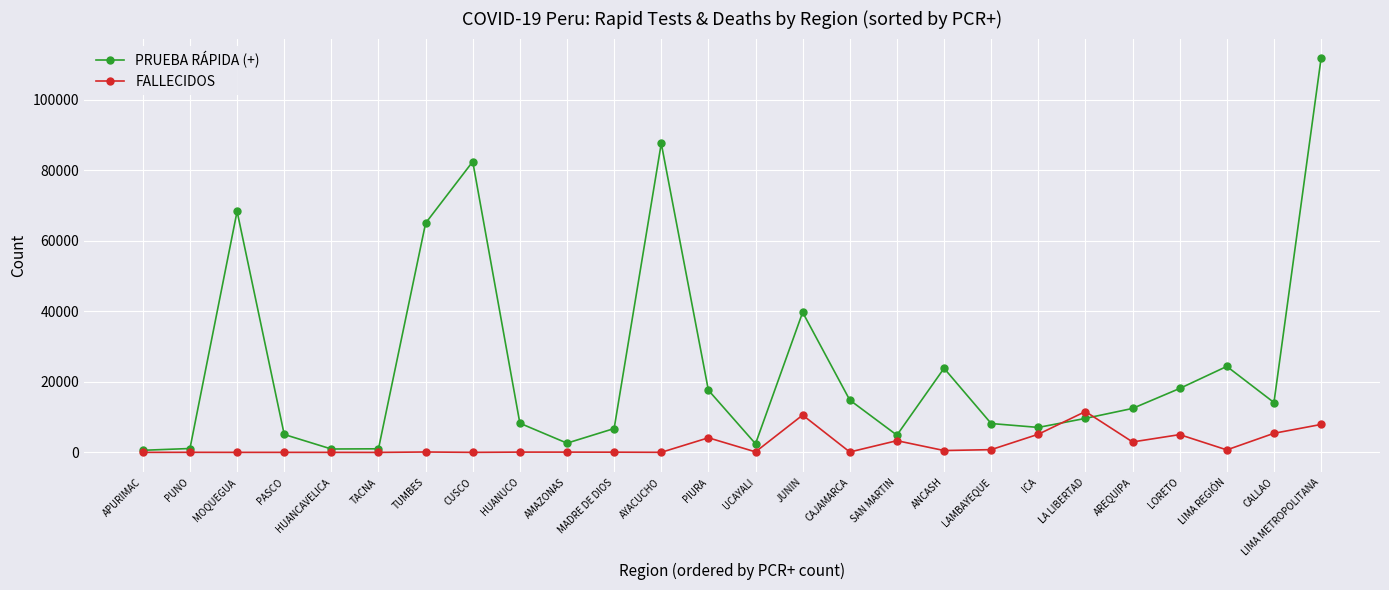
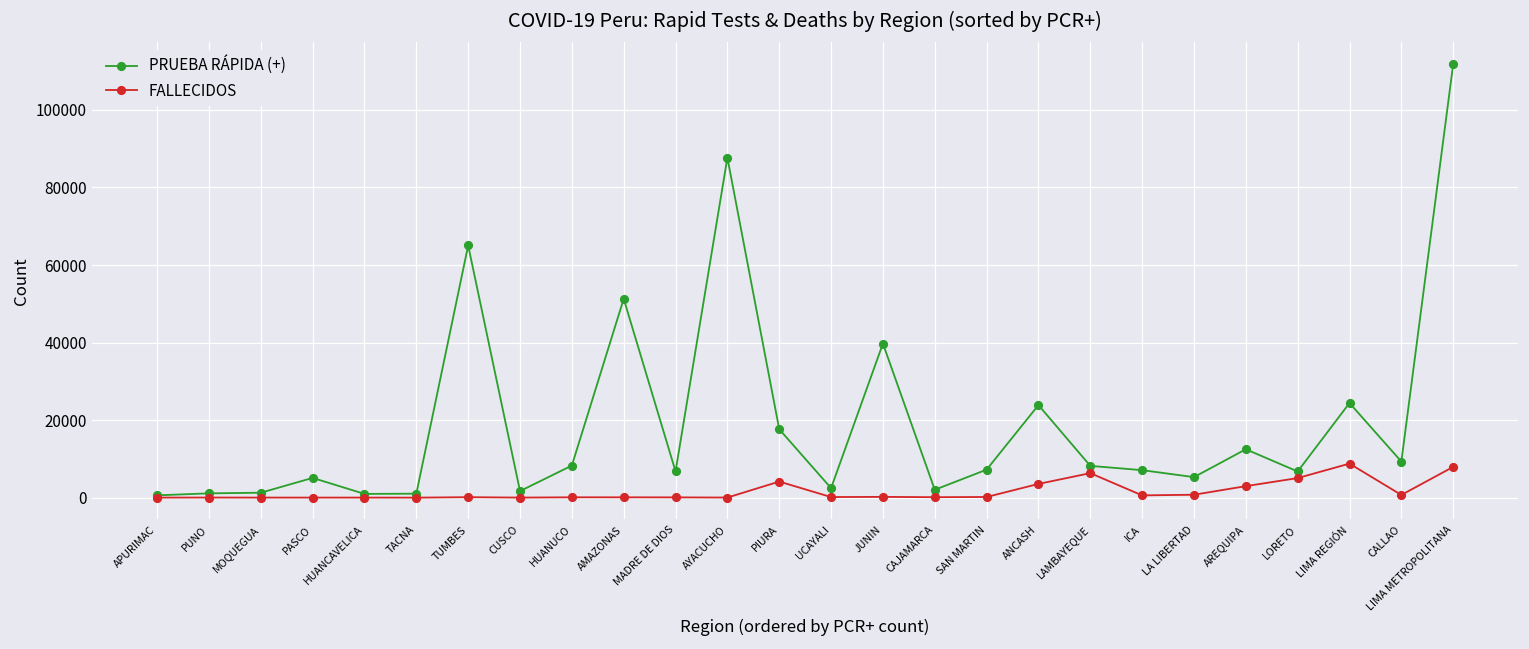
  {
    "PRUEBA RÁPIDA (+)": {
      "PUNO": 1000,
-     "MOQUEGUA": 68000,
+     "MOQUEGUA": 1000,
      "PASCO": 5000,
      "HUANCAVELICA": 1000,
      "TACNA": 1000,
      "TUMBES": 65000,
-     "CUSCO": 83000,
+     "CUSCO": 2000,
      "HUANUCO": 8000,
-     "AMAZONAS": 3000,
+     "AMAZONAS": 51000,
      "MADRE DE DIOS": 7000,
      "AYACUCHO": 88000,
      "PIURA": 18000,
      "UCAYALI": 2000,
      "JUNIN": 40000,
-     "CAJAMARCA": 15000,
-     "SAN MARTIN": 5000,
+     "CAJAMARCA": 2000,
+     "SAN MARTIN": 7000,
      "ANCASH": 24000,
      "LAMBAYEQUE": 8000,
      "ICA": 7000,
-     "LA LIBERTAD": 10000,
+     "LA LIBERTAD": 5000,
      "AREQUIPA": 12000,
-     "LORETO": 18000,
+     "LORETO": 7000,
      "LIMA REGIÓN": 24000,
-     "CALLAO": 14000,
+     "CALLAO": 9000,
      "LIMA METROPOLITANA": 112000
    },
    "FALLECIDOS": {
      "PUNO": 0,
      "MOQUEGUA": 0,
      "PASCO": 0,
      "HUANCAVELICA": 0,
      "TACNA": 0,
      "TUMBES": 0,
      "CUSCO": 0,
      "HUANUCO": 0,
      "AMAZONAS": 0,
      "MADRE DE DIOS": 0,
      "AYACUCHO": 0,
      "PIURA": 4000,
      "UCAYALI": 0,
-     "JUNIN": 11000,
+     "JUNIN": 0,
      "CAJAMARCA": 0,
-     "SAN MARTIN": 3000,
-     "ANCASH": 1000,
-     "LAMBAYEQUE": 1000,
-     "ICA": 5000,
-     "LA LIBERTAD": 12000,
+     "SAN MARTIN": 0,
+     "ANCASH": 4000,
+     "LAMBAYEQUE": 6000,
+     "ICA": 1000,
+     "LA LIBERTAD": 1000,
      "AREQUIPA": 3000,
      "LORETO": 5000,
-     "LIMA REGIÓN": 1000,
-     "CALLAO": 5000,
+     "LIMA REGIÓN": 9000,
+     "CALLAO": 1000,
      "LIMA METROPOLITANA": 8000
    }
  }
